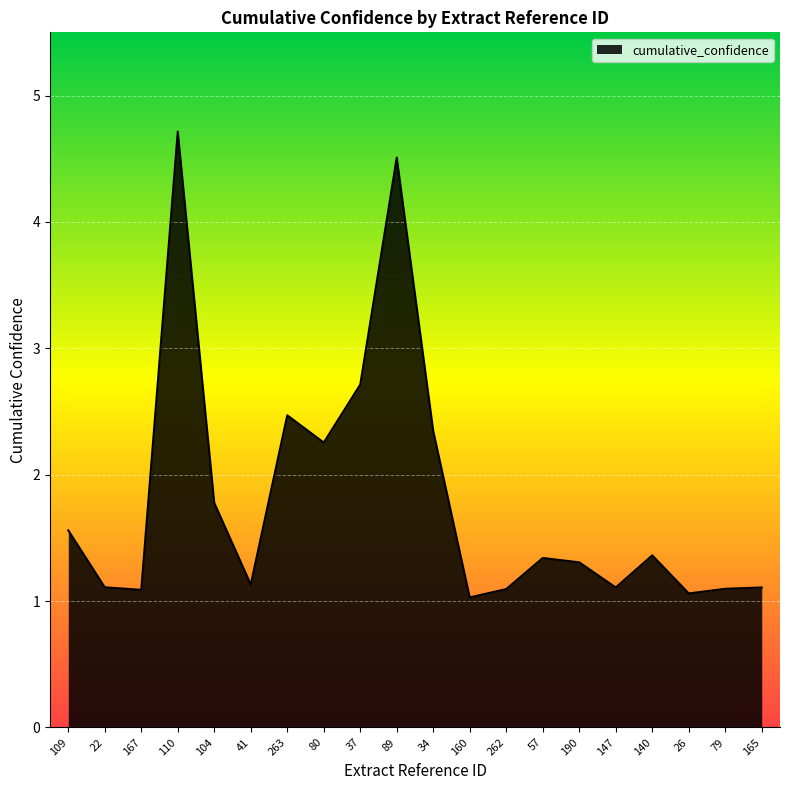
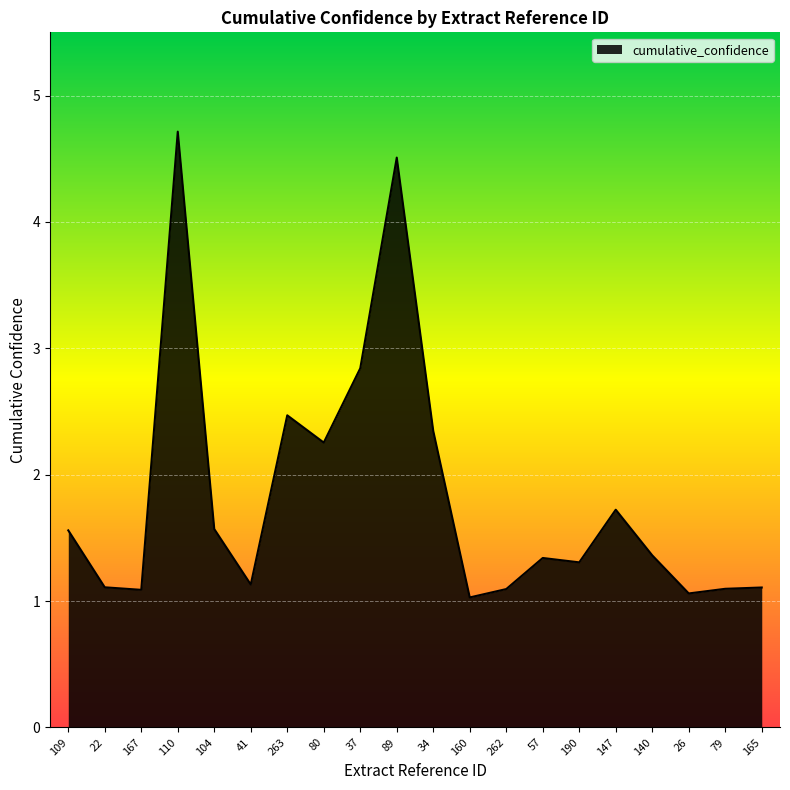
  {
    "109": 1.56,
    "22": 1.11,
    "167": 1.09,
    "110": 4.71,
-   "104": 1.78,
+   "104": 1.57,
    "41": 1.13,
    "263": 2.47,
    "80": 2.25,
-   "37": 2.71,
+   "37": 2.84,
    "89": 4.51,
    "34": 2.35,
    "160": 1.03,
    "262": 1.09,
    "57": 1.34,
    "190": 1.31,
-   "147": 1.11,
+   "147": 1.72,
    "140": 1.36,
    "26": 1.06,
    "79": 1.10,
    "165": 1.11
  }
